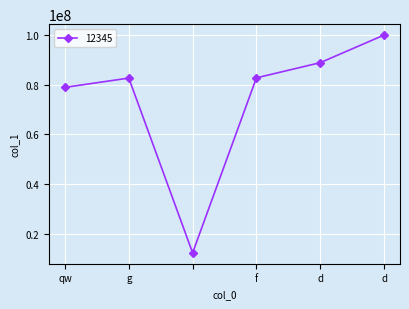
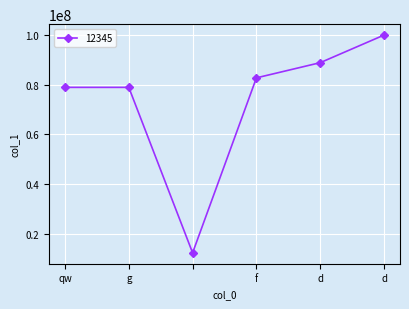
  {
    "qw": 79000000,
-   "g": 83000000,
+   "g": 79000000,
    "f": 83000000
  }
